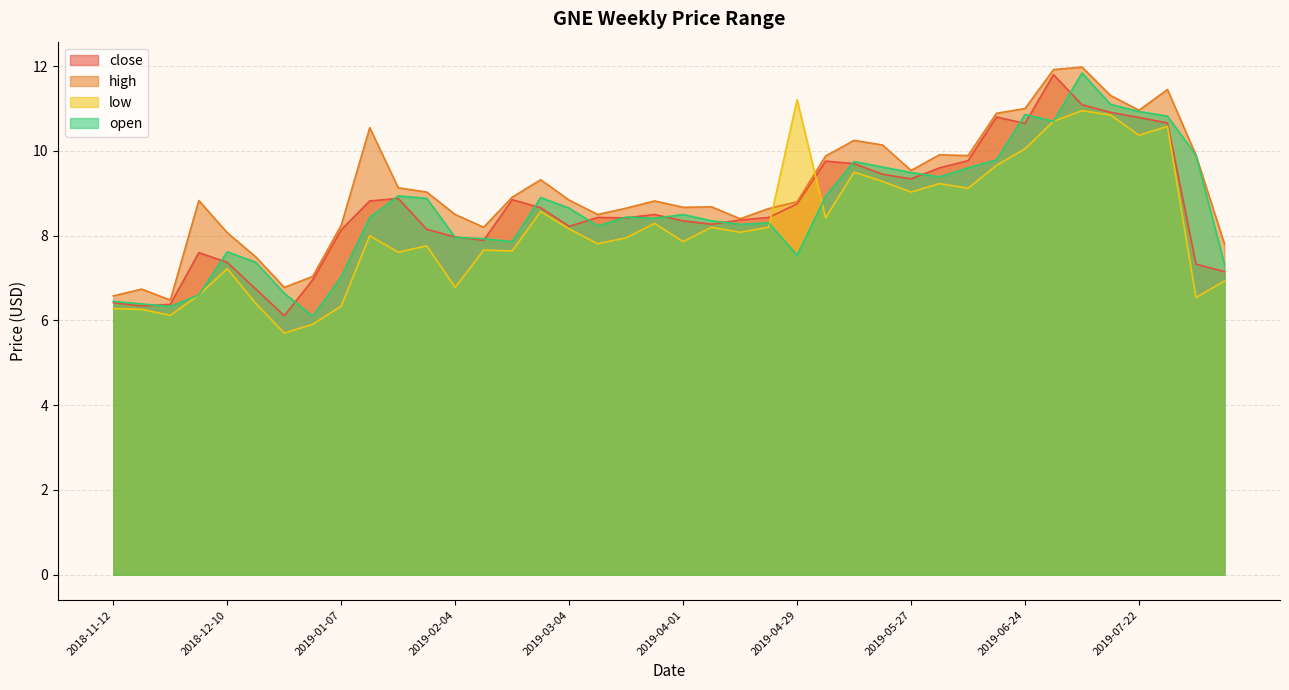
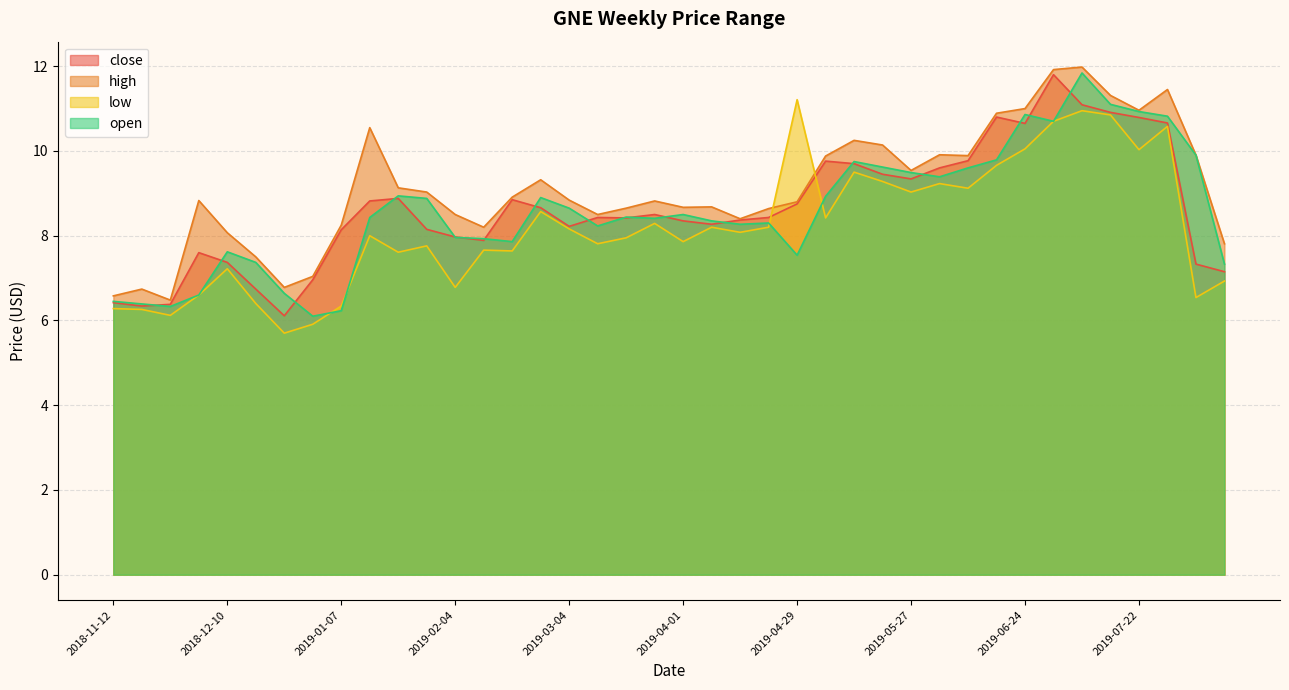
  {
    "low": {
      "2018-11-12": 6.3,
      "2018-12-10": 7.2,
      "2019-01-07": 6.3,
      "2019-02-04": 6.8,
      "2019-04-01": 7.9,
      "2019-04-29": 11.2,
      "2019-05-27": 9.0,
      "2019-06-24": 10.1,
-     "2019-07-22": 10.4
+     "2019-07-22": 10.0
    },
    "open": {
      "2018-12-10": 7.6,
-     "2019-01-07": 7.0,
+     "2019-01-07": 6.2,
      "2019-03-04": 8.7,
      "2019-04-01": 8.5,
      "2019-04-29": 7.5,
      "2019-06-24": 10.9
    }
  }
